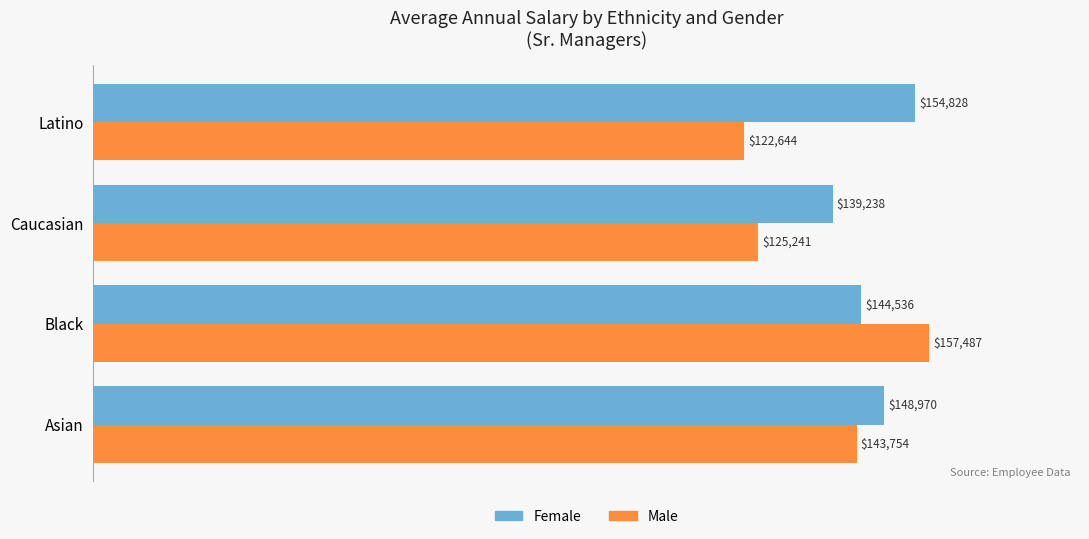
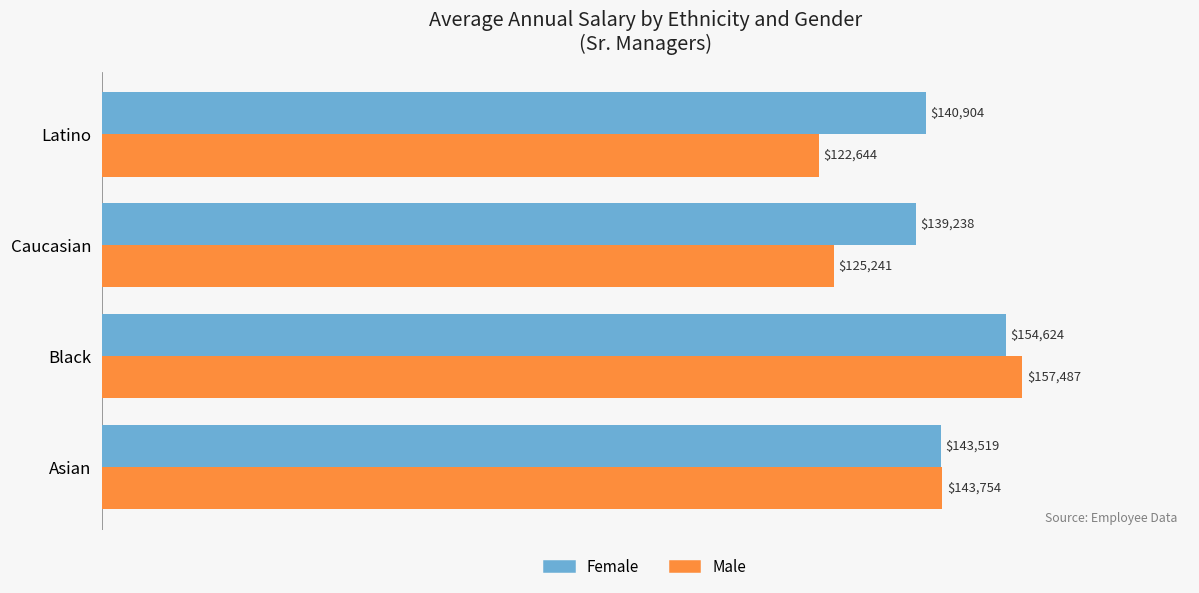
  {
    "Female": {
-     "Latino": "$154,828",
+     "Latino": "$140,904",
      "Caucasian": "$139,238",
-     "Black": "$144,536",
-     "Asian": "$148,970"
+     "Black": "$154,624",
+     "Asian": "$143,519"
    },
    "Male": {
      "Latino": "$122,644",
      "Caucasian": "$125,241",
      "Black": "$157,487",
      "Asian": "$143,754"
    }
  }
